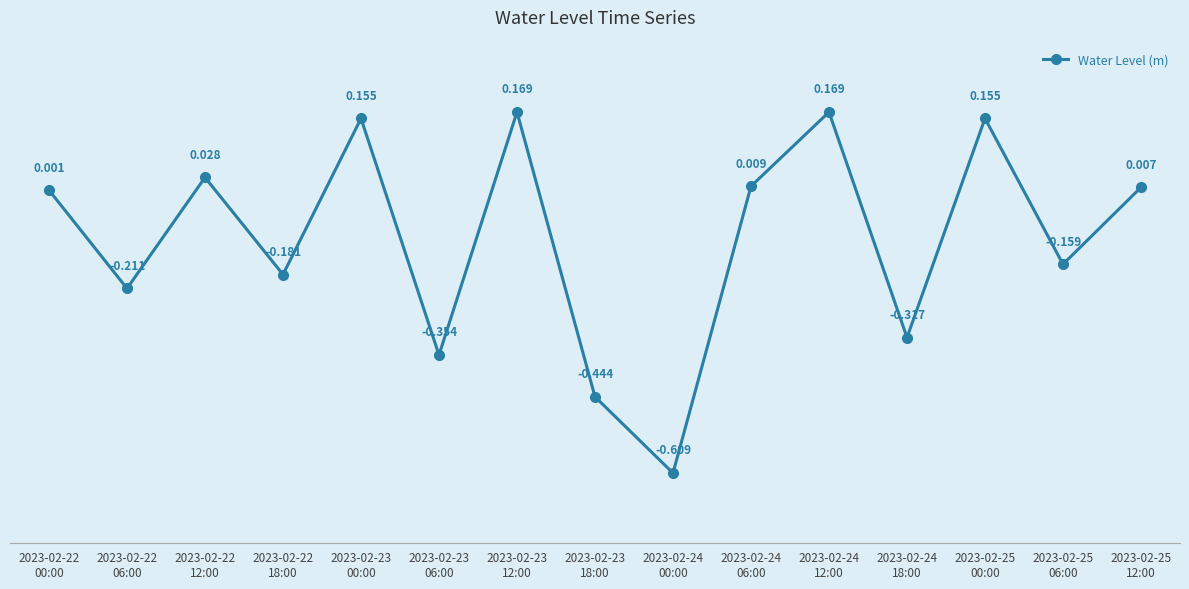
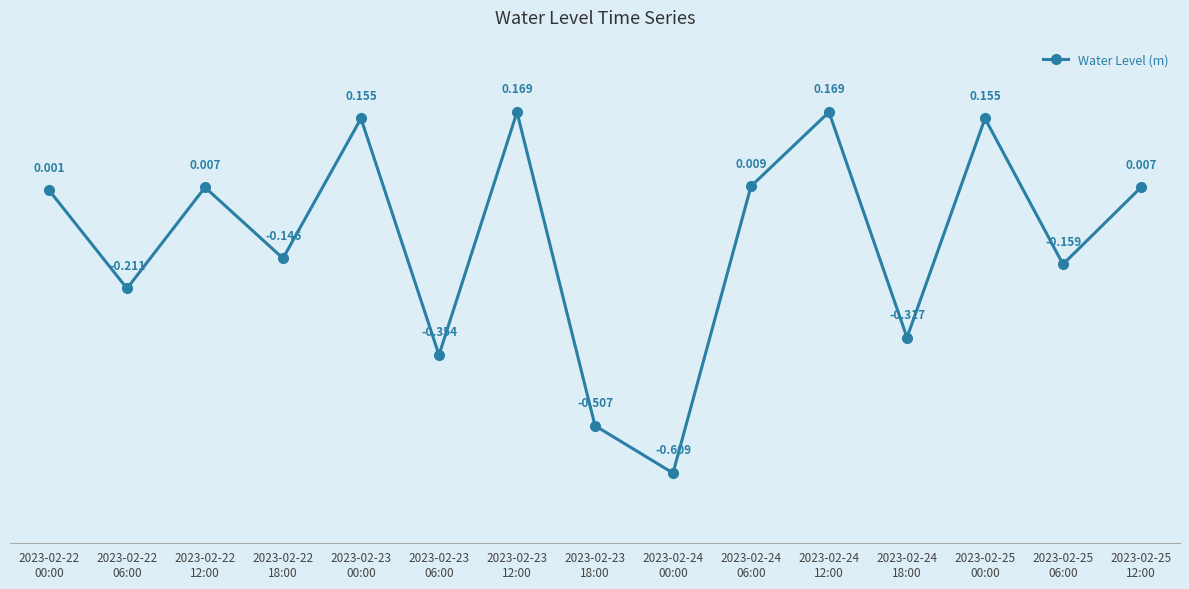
  {
    "2023-02-22 00:00": 0.001,
    "2023-02-22 06:00": -0.211,
-   "2023-02-22 12:00": 0.028,
-   "2023-02-22 18:00": -0.181,
+   "2023-02-22 12:00": 0.007,
+   "2023-02-22 18:00": -0.146,
    "2023-02-23 00:00": 0.155,
    "2023-02-23 06:00": -0.354,
    "2023-02-23 12:00": 0.169,
-   "2023-02-23 18:00": -0.444,
+   "2023-02-23 18:00": -0.507,
    "2023-02-24 00:00": -0.609,
    "2023-02-24 06:00": 0.009,
    "2023-02-24 12:00": 0.169,
    "2023-02-24 18:00": -0.317,
    "2023-02-25 00:00": 0.155,
    "2023-02-25 06:00": -0.159,
    "2023-02-25 12:00": 0.007
  }
